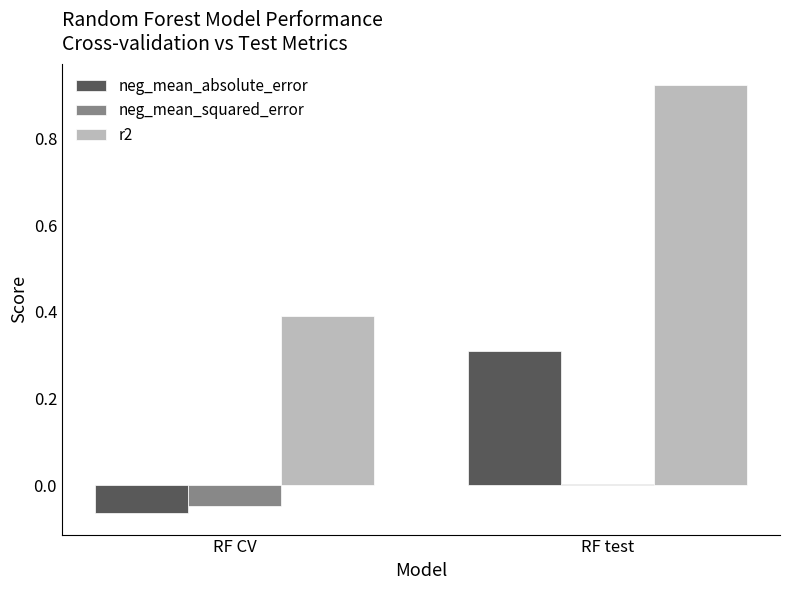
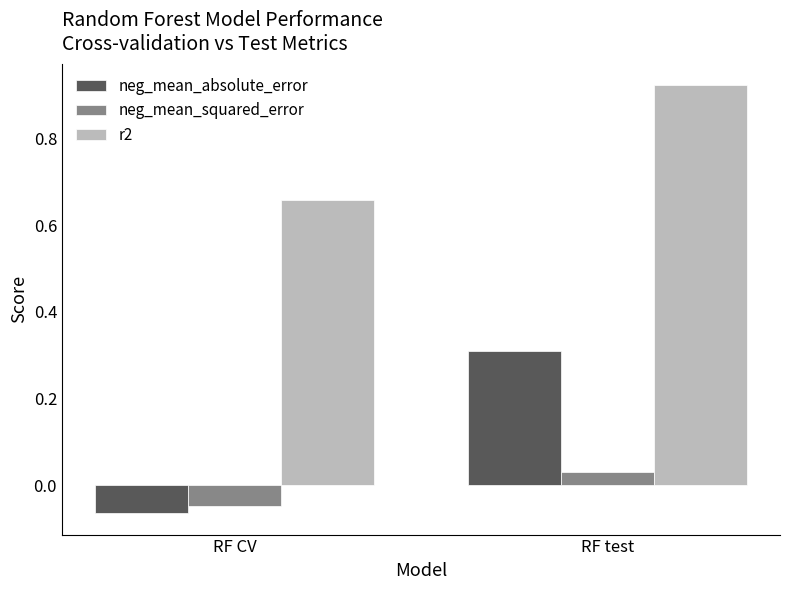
  {
    "neg_mean_absolute_error": {
      "RF CV": -0.06,
      "RF test": 0.31
    },
    "neg_mean_squared_error": {
      "RF CV": -0.05,
-     "RF test": 0.00
+     "RF test": 0.03
    },
    "r2": {
-     "RF CV": 0.39,
+     "RF CV": 0.66,
      "RF test": 0.92
    }
  }
